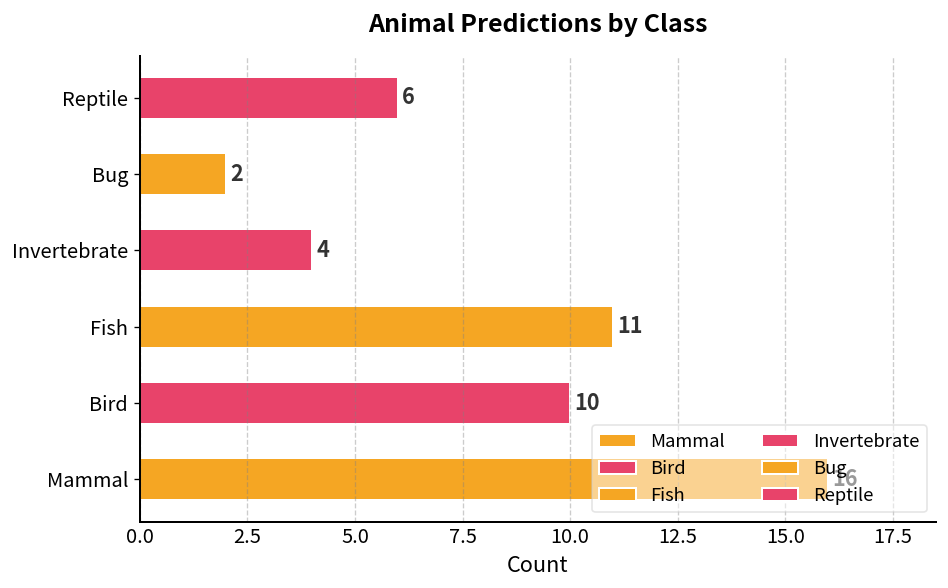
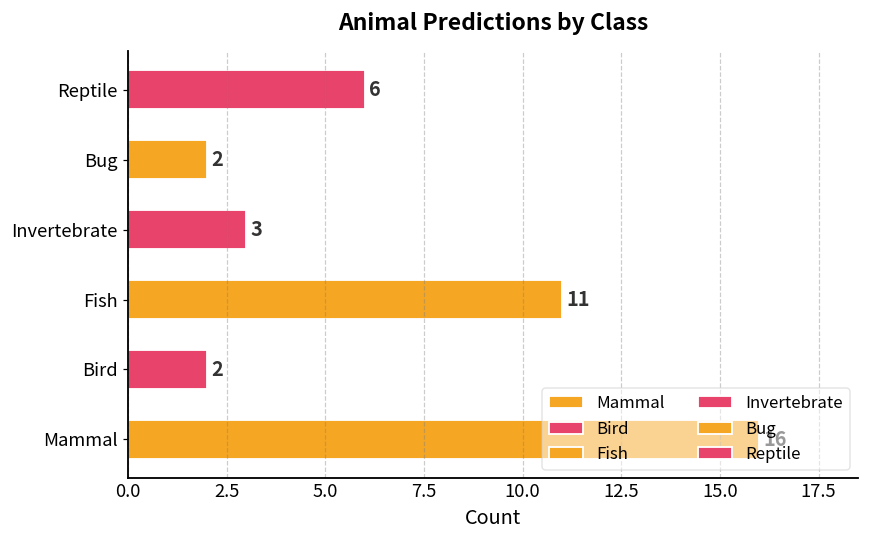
  {
    "Reptile": 6,
    "Bug": 2,
-   "Invertebrate": 4,
+   "Invertebrate": 3,
    "Fish": 11,
-   "Bird": 10
+   "Bird": 2
  }
